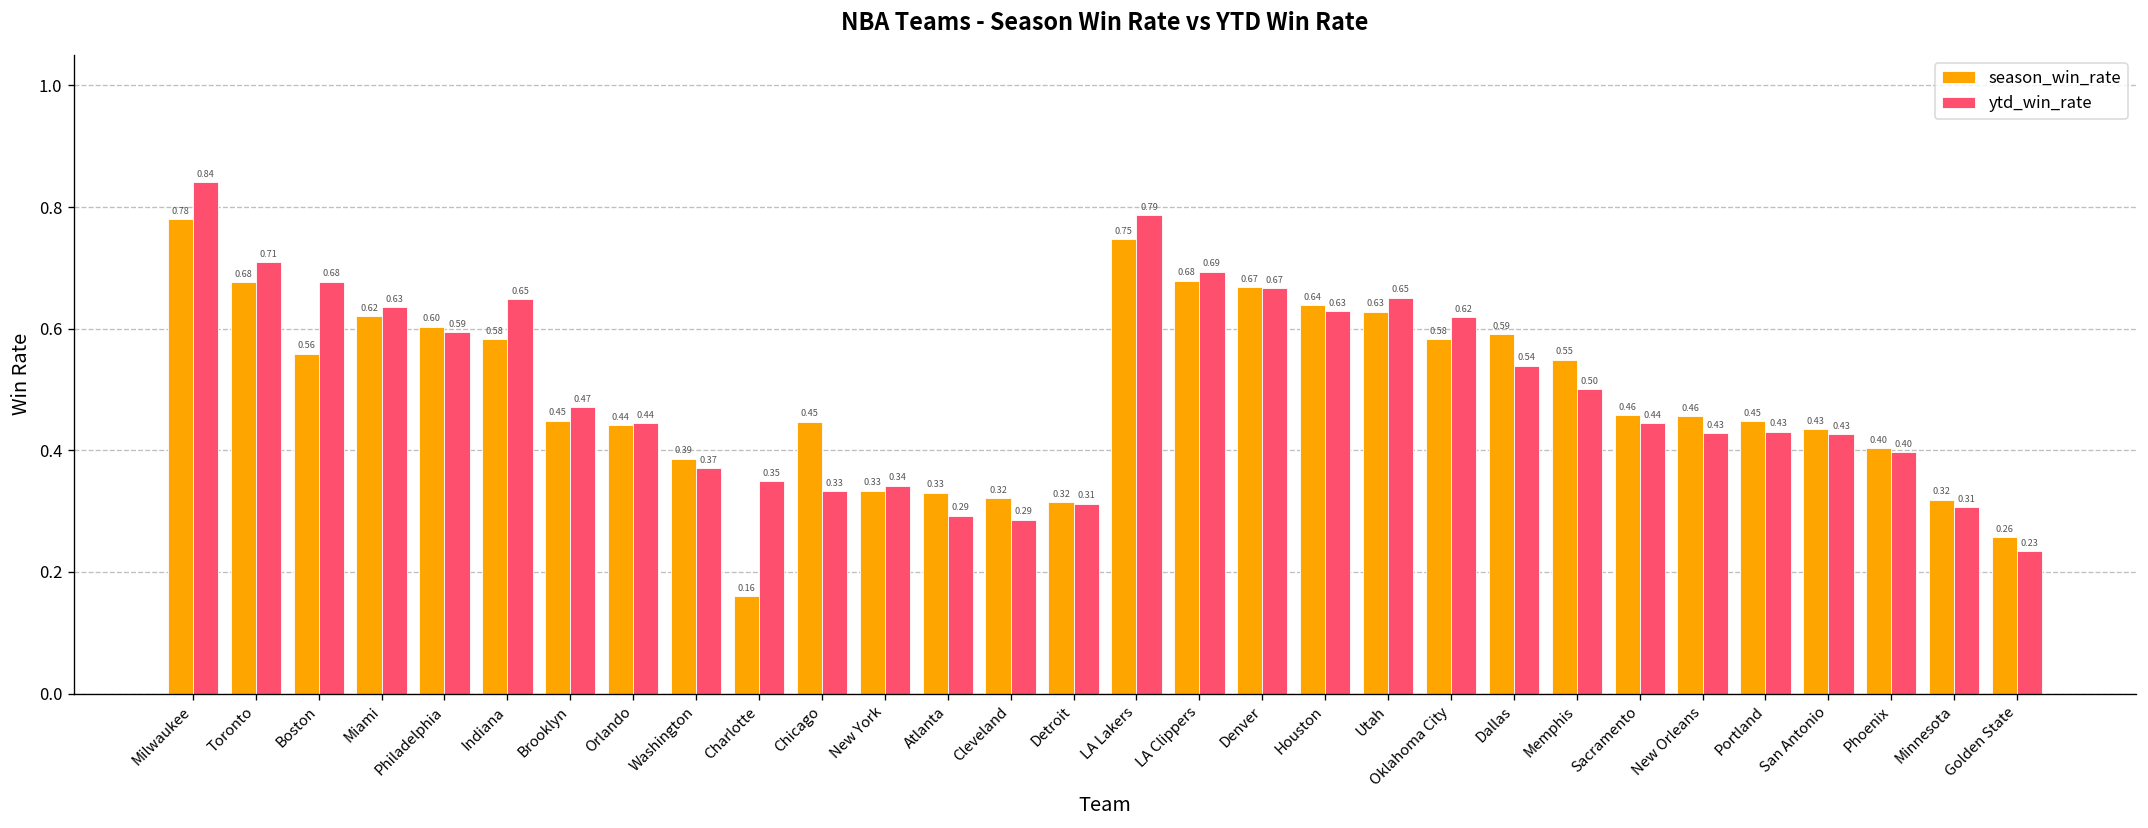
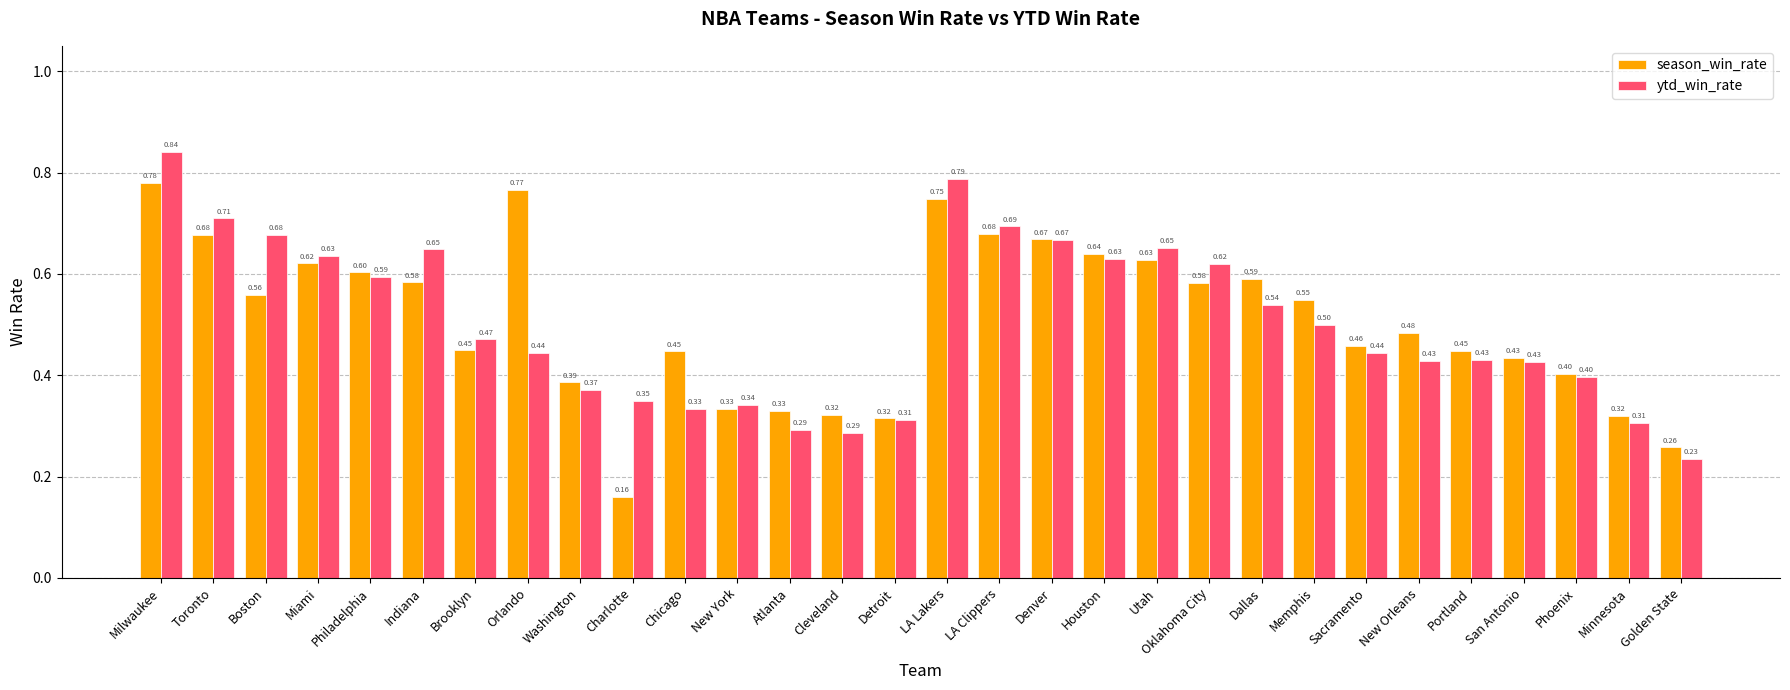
  {
    "season_win_rate": {
      "Milwaukee": 0.78,
      "Toronto": 0.68,
      "Boston": 0.56,
      "Miami": 0.62,
      "Philadelphia": 0.60,
      "Indiana": 0.58,
      "Brooklyn": 0.45,
-     "Orlando": 0.44,
+     "Orlando": 0.77,
      "Washington": 0.39,
      "Charlotte": 0.16,
      "Chicago": 0.45,
      "New York": 0.33,
      "Atlanta": 0.33,
      "Cleveland": 0.32,
      "Detroit": 0.32,
      "LA Lakers": 0.75,
      "LA Clippers": 0.68,
      "Denver": 0.67,
      "Houston": 0.64,
      "Utah": 0.63,
      "Oklahoma City": 0.58,
      "Dallas": 0.59,
      "Memphis": 0.55,
      "Sacramento": 0.46,
-     "New Orleans": 0.46,
+     "New Orleans": 0.48,
      "Portland": 0.45,
      "San Antonio": 0.43,
      "Phoenix": 0.40,
      "Minnesota": 0.32,
      "Golden State": 0.26
    },
    "ytd_win_rate": {
      "Milwaukee": 0.84,
      "Toronto": 0.71,
      "Boston": 0.68,
      "Miami": 0.63,
      "Philadelphia": 0.59,
      "Indiana": 0.65,
      "Brooklyn": 0.47,
      "Orlando": 0.44,
      "Washington": 0.37,
      "Charlotte": 0.35,
      "Chicago": 0.33,
      "New York": 0.34,
      "Atlanta": 0.29,
      "Cleveland": 0.29,
      "Detroit": 0.31,
      "LA Lakers": 0.79,
      "LA Clippers": 0.69,
      "Denver": 0.67,
      "Houston": 0.63,
      "Utah": 0.65,
      "Oklahoma City": 0.62,
      "Dallas": 0.54,
      "Memphis": 0.50,
      "Sacramento": 0.44,
      "New Orleans": 0.43,
      "Portland": 0.43,
      "San Antonio": 0.43,
      "Phoenix": 0.40,
      "Minnesota": 0.31,
      "Golden State": 0.23
    }
  }
